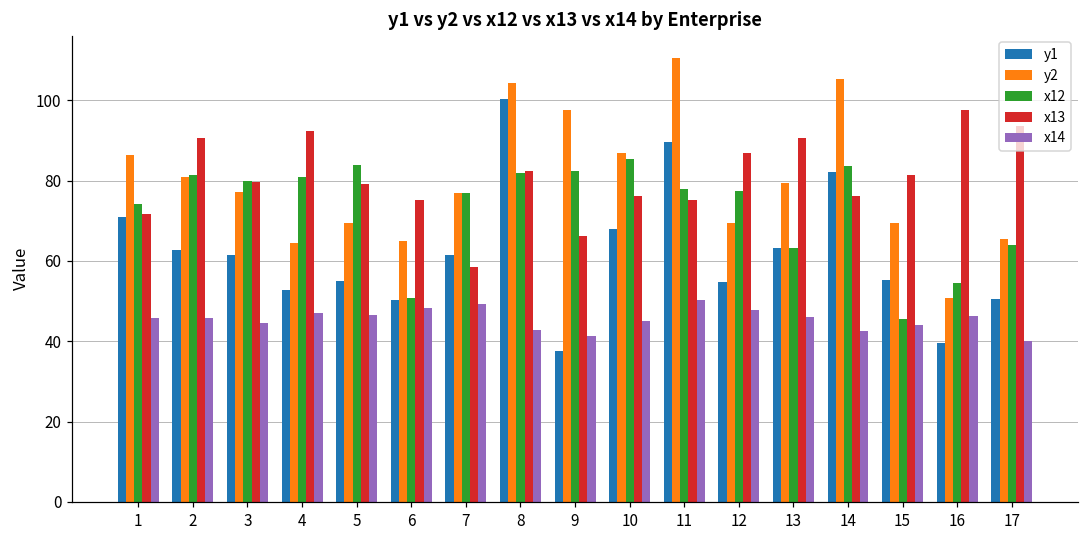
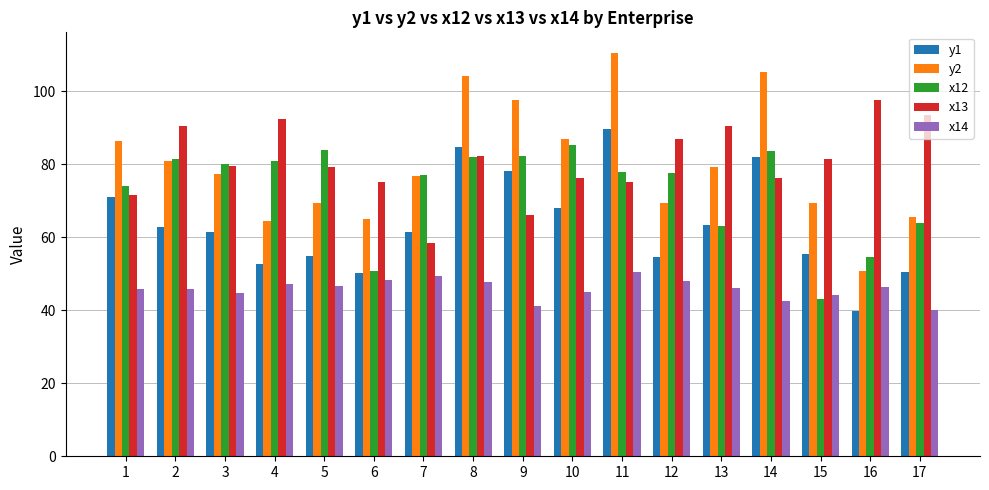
  {
    "y1": {
      "1": 71,
      "2": 63,
      "3": 62,
      "4": 53,
      "5": 55,
      "6": 50,
      "7": 61,
-     "8": 100,
-     "9": 38,
+     "8": 85,
+     "9": 78,
      "10": 68,
      "11": 90,
      "12": 55,
      "13": 63,
      "14": 82,
      "15": 55,
      "16": 40,
      "17": 51
    },
    "y2": {
      "1": 86,
      "2": 81,
      "3": 77,
      "4": 64,
      "5": 69,
      "6": 65,
      "7": 77,
      "8": 104,
      "9": 98,
      "10": 87,
      "11": 111,
      "12": 69,
      "13": 79,
      "14": 105,
      "15": 69,
      "16": 51,
      "17": 66
    },
    "x12": {
      "1": 74,
      "2": 81,
      "3": 80,
      "4": 81,
      "5": 84,
      "6": 51,
      "7": 77,
      "8": 82,
      "9": 82,
      "10": 85,
      "11": 78,
      "12": 78,
      "13": 63,
      "14": 84,
-     "15": 46,
+     "15": 43,
      "16": 55,
      "17": 64
    },
    "x13": {
      "1": 72,
      "2": 91,
      "3": 80,
      "4": 92,
      "5": 79,
      "6": 75,
      "7": 58,
      "8": 82,
      "9": 66,
      "10": 76,
      "11": 75,
      "12": 87,
      "13": 91,
      "14": 76,
      "15": 82,
      "16": 98
    },
    "x14": {
      "1": 46,
      "2": 46,
      "3": 45,
      "4": 47,
      "5": 47,
      "6": 48,
      "7": 49,
-     "8": 43,
+     "8": 48,
      "9": 41,
      "10": 45,
      "11": 50,
      "12": 48,
      "13": 46,
      "14": 43,
      "15": 44,
      "16": 46,
      "17": 40
    }
  }
